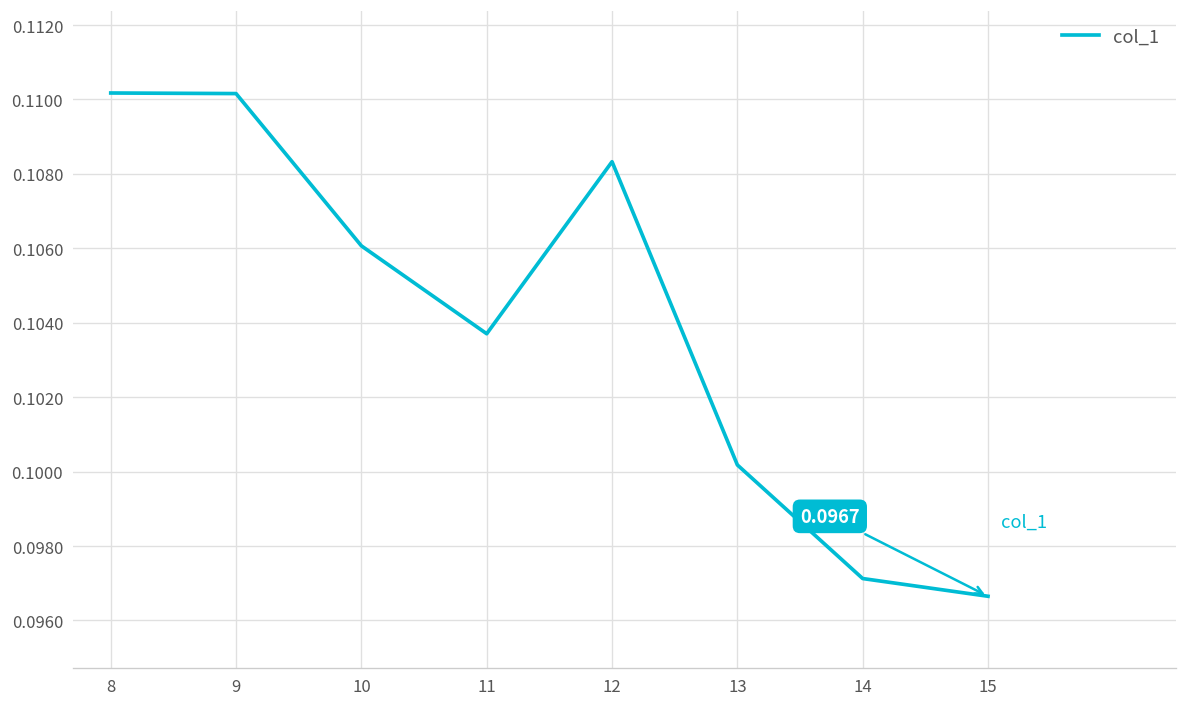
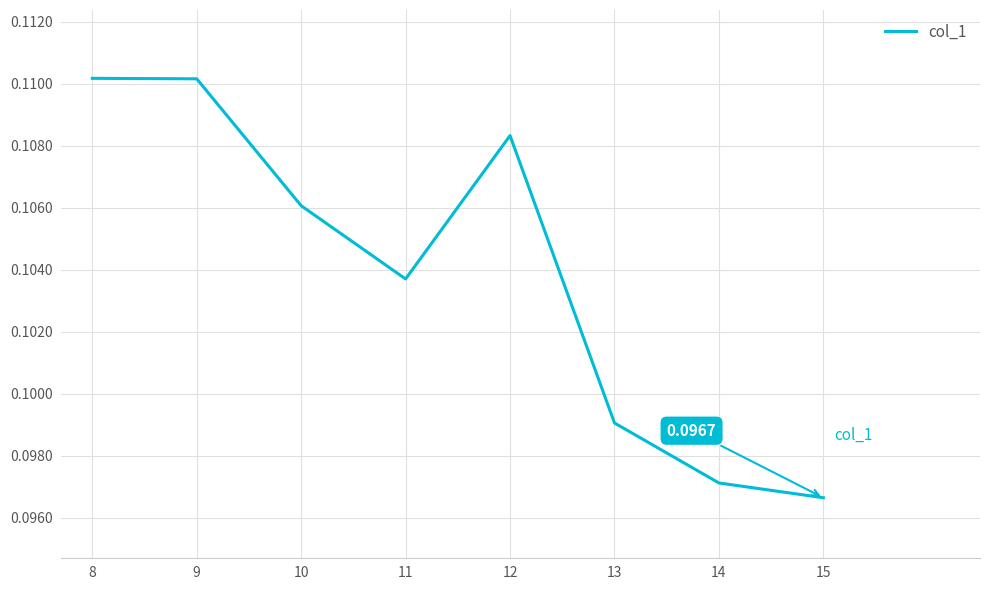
  {
    "8": 0.1102,
    "9": 0.1102,
    "10": 0.1061,
    "11": 0.1037,
    "12": 0.1083,
-   "13": 0.1002,
+   "13": 0.0991,
    "14": 0.0971,
    "15": 0.0967
  }
